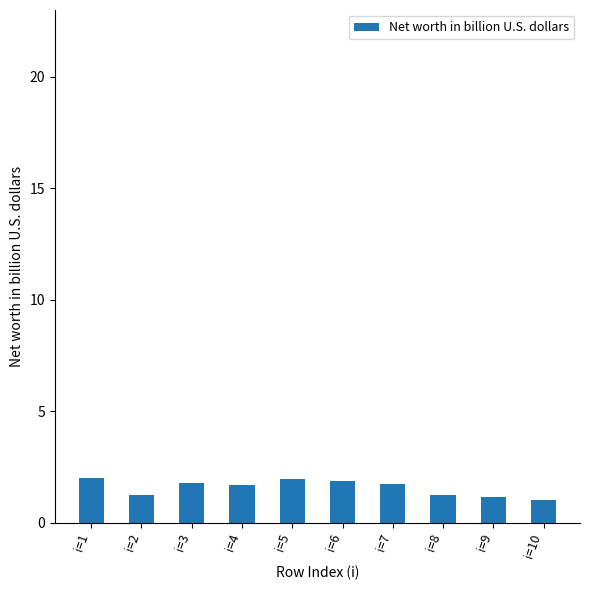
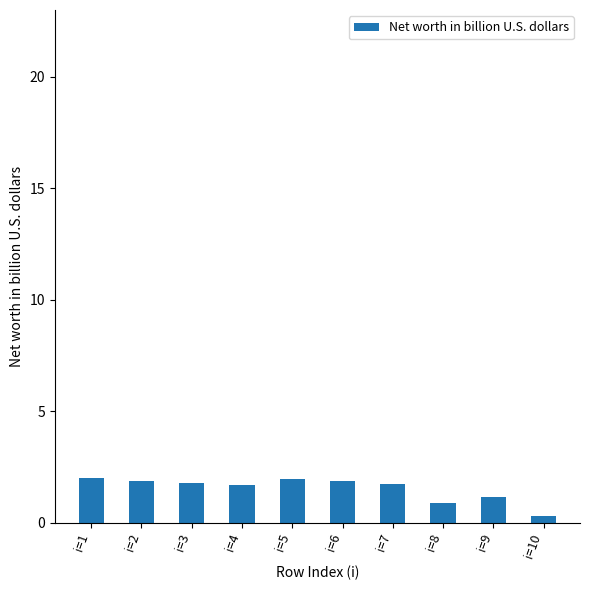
  {
    "i=1": 2.0,
-   "i=2": 1.2,
+   "i=2": 1.9,
    "i=3": 1.8,
    "i=4": 1.7,
    "i=5": 1.9,
    "i=6": 1.9,
    "i=7": 1.8,
-   "i=8": 1.3,
+   "i=8": 0.9,
    "i=9": 1.1,
-   "i=10": 1.0
+   "i=10": 0.3
  }
